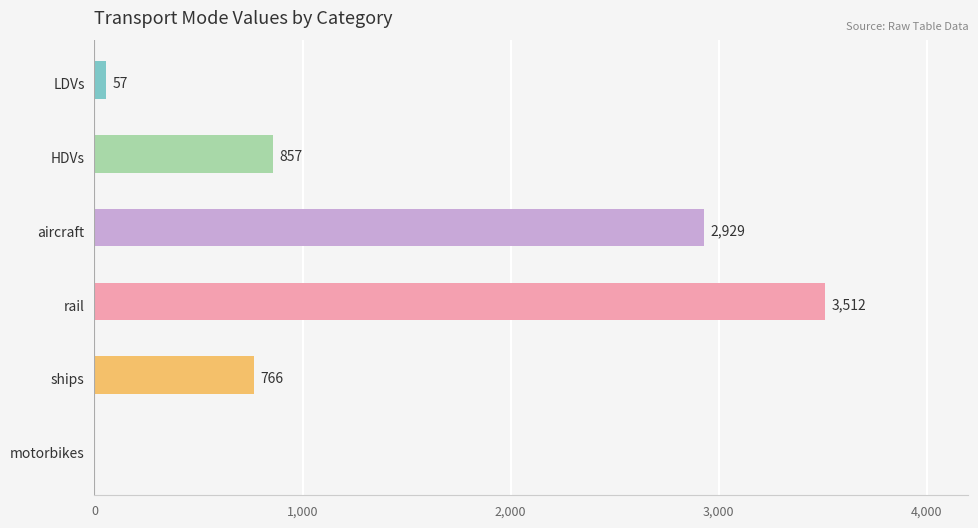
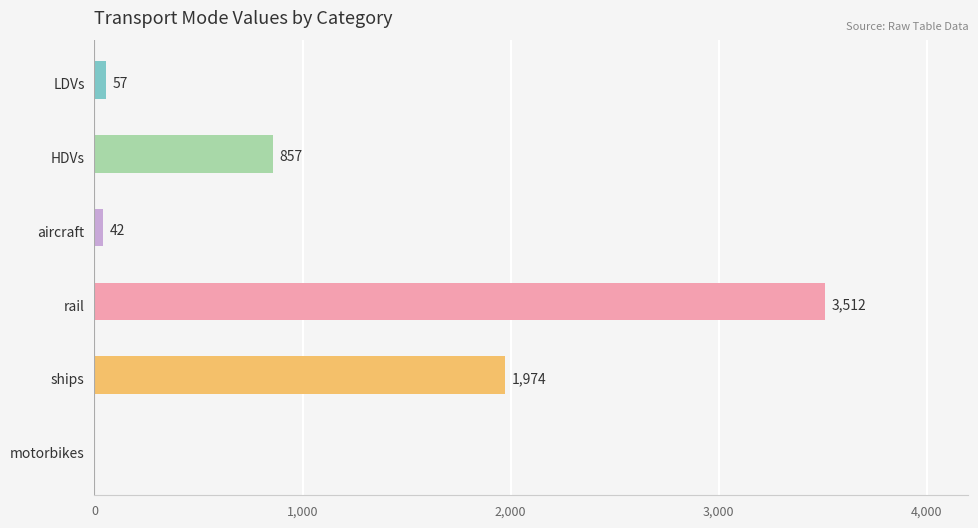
  {
    "LDVs": "57",
    "HDVs": "857",
-   "aircraft": "2,929",
+   "aircraft": "42",
    "rail": "3,512",
-   "ships": "766"
+   "ships": "1,974"
  }
